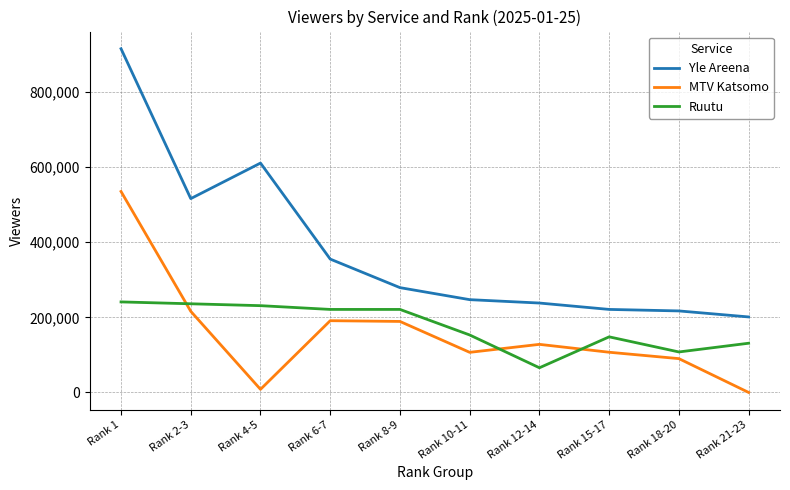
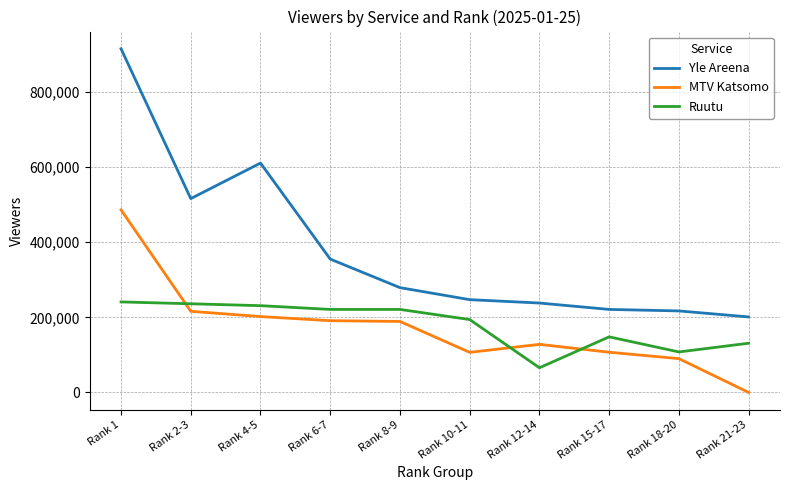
  {
    "Yle Areena": {
      "Rank 1": "920,000",
      "Rank 2-3": "520,000",
      "Rank 4-5": "610,000",
      "Rank 6-7": "360,000",
      "Rank 8-9": "280,000",
      "Rank 10-11": "250,000",
      "Rank 12-14": "240,000",
      "Rank 15-17": "220,000",
      "Rank 18-20": "220,000",
      "Rank 21-23": "200,000"
    },
    "MTV Katsomo": {
-     "Rank 1": "540,000",
+     "Rank 1": "490,000",
      "Rank 2-3": "220,000",
-     "Rank 4-5": "10,000",
+     "Rank 4-5": "200,000",
      "Rank 6-7": "190,000",
      "Rank 8-9": "190,000",
      "Rank 10-11": "110,000",
      "Rank 12-14": "130,000",
      "Rank 15-17": "110,000",
      "Rank 18-20": "90,000",
      "Rank 21-23": "0"
    },
    "Ruutu": {
      "Rank 1": "240,000",
      "Rank 2-3": "240,000",
      "Rank 4-5": "230,000",
      "Rank 6-7": "220,000",
      "Rank 8-9": "220,000",
-     "Rank 10-11": "150,000",
+     "Rank 10-11": "190,000",
      "Rank 12-14": "70,000",
      "Rank 15-17": "150,000",
      "Rank 18-20": "110,000",
      "Rank 21-23": "130,000"
    }
  }
